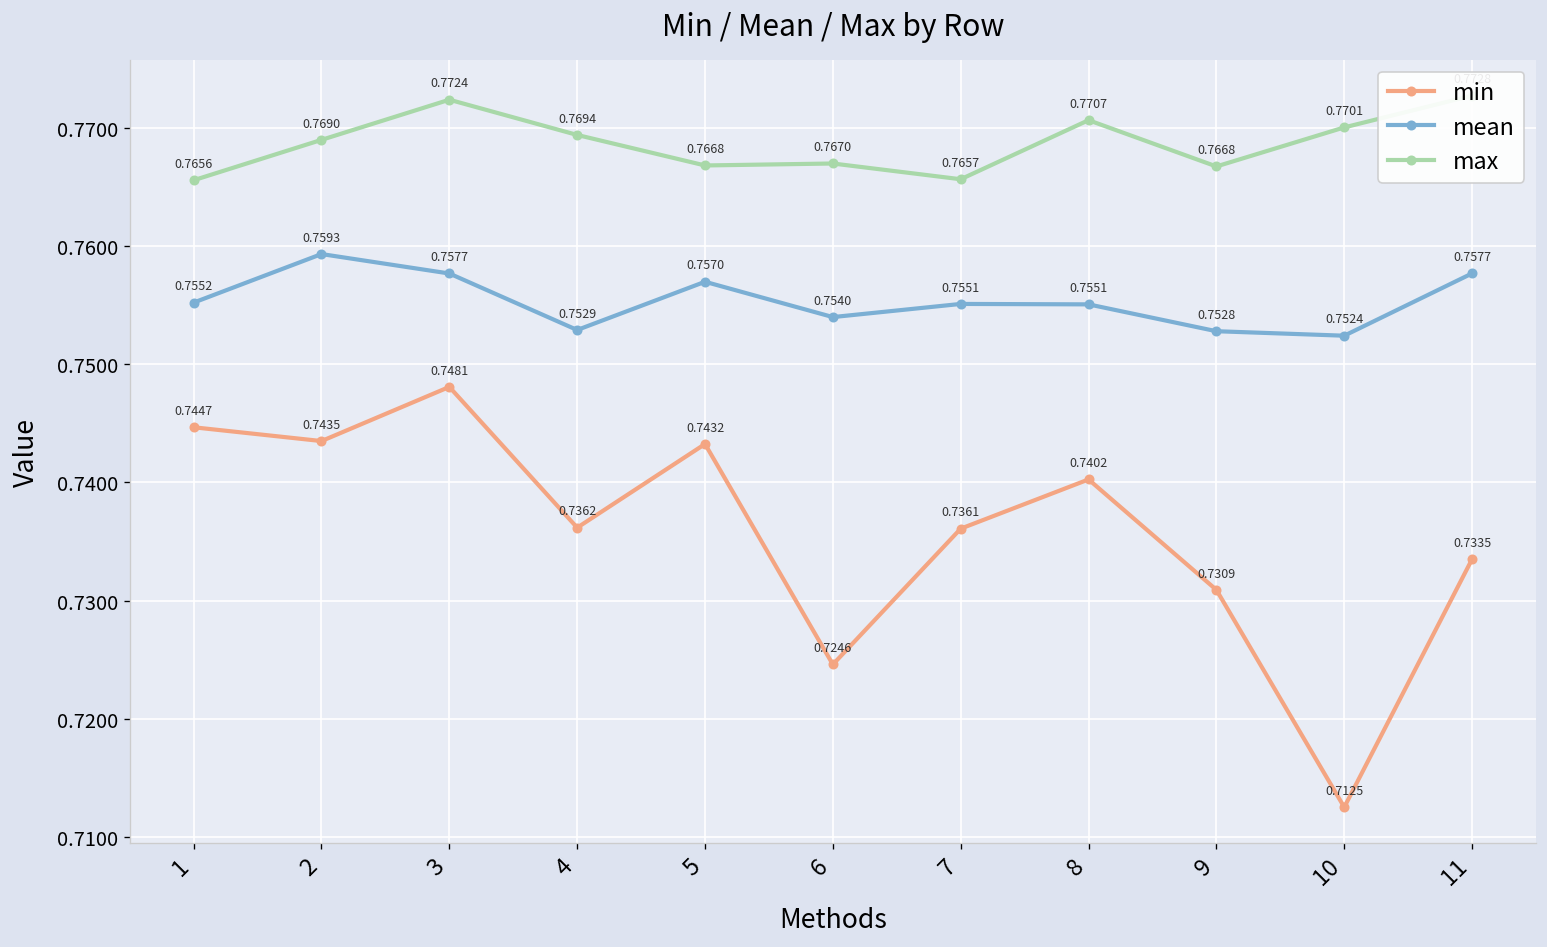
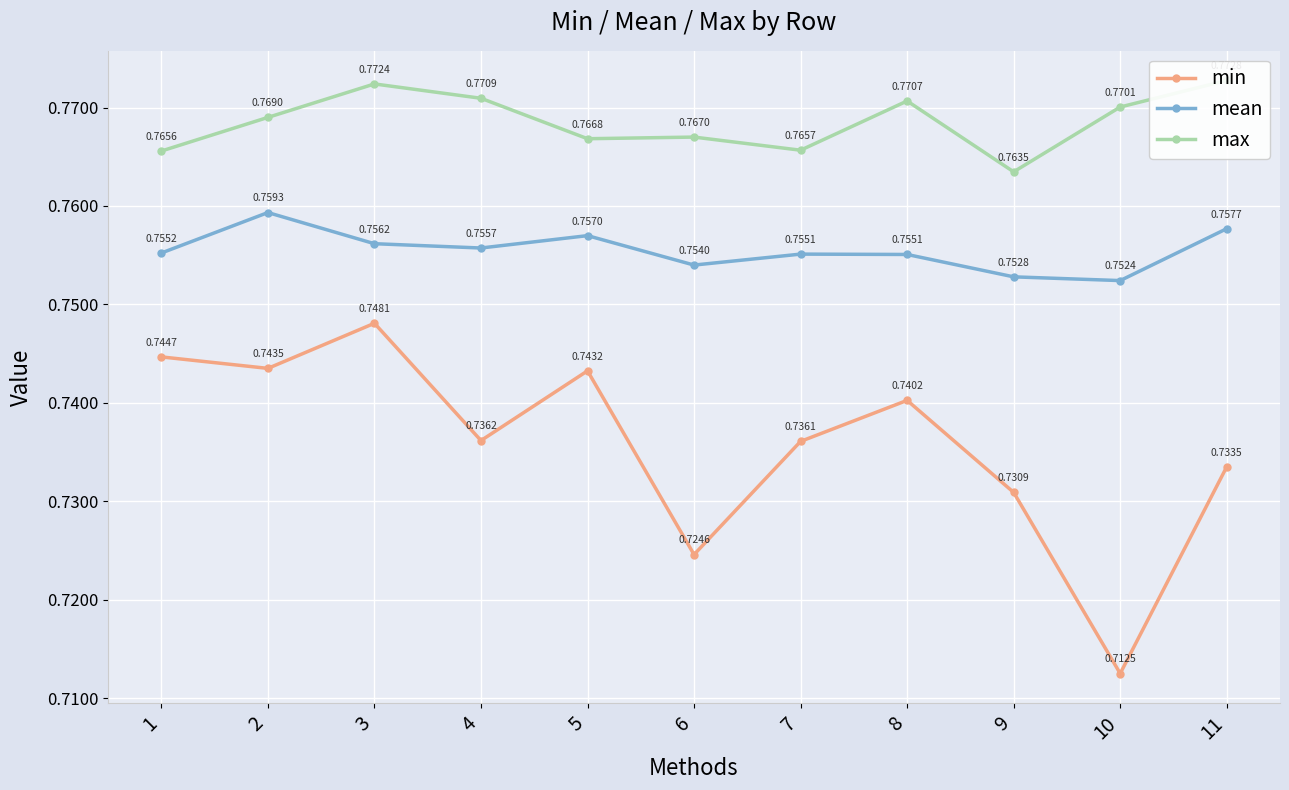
  {
    "min": {
      "1": 0.7447,
      "2": 0.7435,
      "3": 0.7481,
      "4": 0.7362,
      "5": 0.7432,
      "6": 0.7246,
      "7": 0.7361,
      "8": 0.7402,
      "9": 0.7309,
      "10": 0.7125,
      "11": 0.7335
    },
    "mean": {
      "1": 0.7552,
      "2": 0.7593,
-     "3": 0.7577,
-     "4": 0.7529,
+     "3": 0.7562,
+     "4": 0.7557,
      "5": 0.7570,
      "6": 0.7540,
      "7": 0.7551,
      "8": 0.7551,
      "9": 0.7528,
      "10": 0.7524,
      "11": 0.7577
    },
    "max": {
      "1": 0.7656,
      "2": 0.7690,
      "3": 0.7724,
-     "4": 0.7694,
+     "4": 0.7709,
      "5": 0.7668,
      "6": 0.7670,
      "7": 0.7657,
      "8": 0.7707,
-     "9": 0.7668,
+     "9": 0.7635,
      "10": 0.7701
    }
  }
